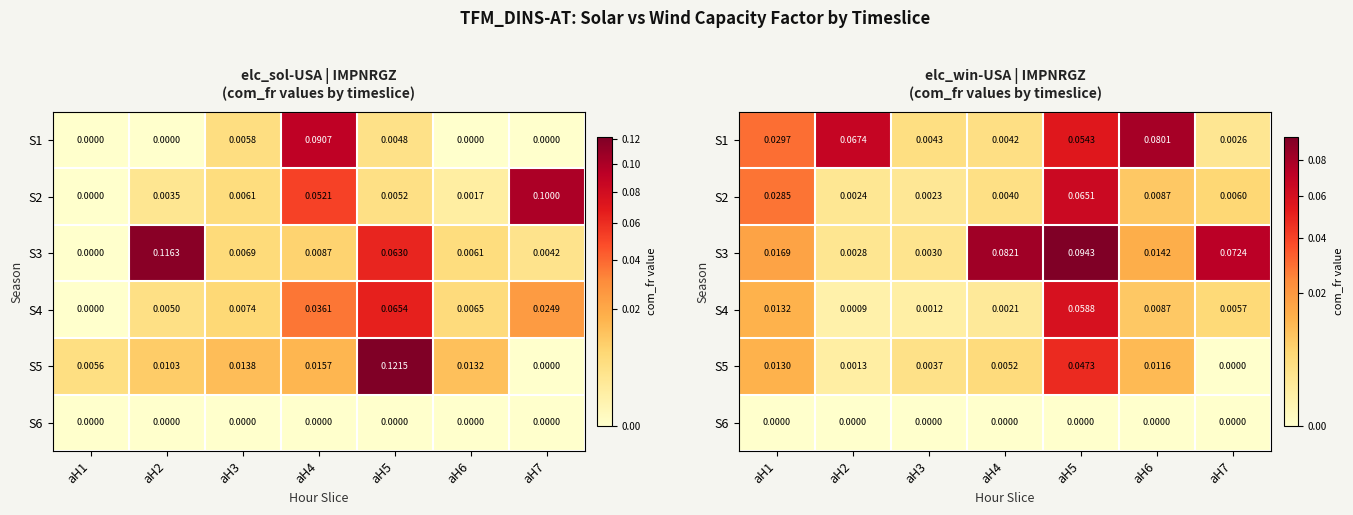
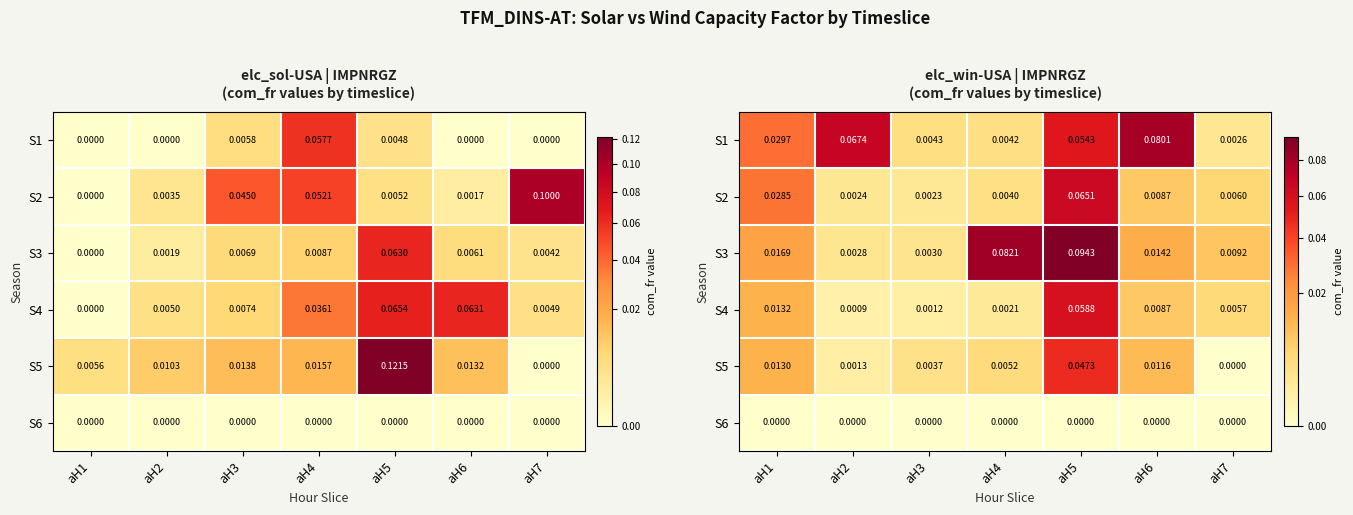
  {
    "elc_sol-USA | IMPNRGZ (com_fr values by timeslice)": {
      "S1": {
        "aH1": 0.0000,
        "aH2": 0.0000,
        "aH3": 0.0058,
-       "aH4": 0.0907,
+       "aH4": 0.0577,
        "aH5": 0.0048,
        "aH6": 0.0000,
        "aH7": 0.0000
      },
      "S2": {
        "aH1": 0.0000,
        "aH2": 0.0035,
-       "aH3": 0.0061,
+       "aH3": 0.0450,
        "aH4": 0.0521,
        "aH5": 0.0052,
        "aH6": 0.0017,
        "aH7": 0.1000
      },
      "S3": {
        "aH1": 0.0000,
-       "aH2": 0.1163,
+       "aH2": 0.0019,
        "aH3": 0.0069,
        "aH4": 0.0087,
        "aH5": 0.0630,
        "aH6": 0.0061,
        "aH7": 0.0042
      },
      "S4": {
        "aH1": 0.0000,
        "aH2": 0.0050,
        "aH3": 0.0074,
        "aH4": 0.0361,
        "aH5": 0.0654,
-       "aH6": 0.0065,
-       "aH7": 0.0249
+       "aH6": 0.0631,
+       "aH7": 0.0049
      },
      "S5": {
        "aH1": 0.0056,
        "aH2": 0.0103,
        "aH3": 0.0138,
        "aH4": 0.0157,
        "aH5": 0.1215,
        "aH6": 0.0132,
        "aH7": 0.0000
      },
      "S6": {
        "aH1": 0.0000,
        "aH2": 0.0000,
        "aH3": 0.0000,
        "aH4": 0.0000,
        "aH5": 0.0000,
        "aH6": 0.0000,
        "aH7": 0.0000
      }
    },
    "elc_win-USA | IMPNRGZ (com_fr values by timeslice)": {
      "S1": {
        "aH1": 0.0297,
        "aH2": 0.0674,
        "aH3": 0.0043,
        "aH4": 0.0042,
        "aH5": 0.0543,
        "aH6": 0.0801,
        "aH7": 0.0026
      },
      "S2": {
        "aH1": 0.0285,
        "aH2": 0.0024,
        "aH3": 0.0023,
        "aH4": 0.0040,
        "aH5": 0.0651,
        "aH6": 0.0087,
        "aH7": 0.0060
      },
      "S3": {
        "aH1": 0.0169,
        "aH2": 0.0028,
        "aH3": 0.0030,
        "aH4": 0.0821,
        "aH5": 0.0943,
        "aH6": 0.0142,
-       "aH7": 0.0724
+       "aH7": 0.0092
      },
      "S4": {
        "aH1": 0.0132,
        "aH2": 0.0009,
        "aH3": 0.0012,
        "aH4": 0.0021,
        "aH5": 0.0588,
        "aH6": 0.0087,
        "aH7": 0.0057
      },
      "S5": {
        "aH1": 0.0130,
        "aH2": 0.0013,
        "aH3": 0.0037,
        "aH4": 0.0052,
        "aH5": 0.0473,
        "aH6": 0.0116,
        "aH7": 0.0000
      },
      "S6": {
        "aH1": 0.0000,
        "aH2": 0.0000,
        "aH3": 0.0000,
        "aH4": 0.0000,
        "aH5": 0.0000,
        "aH6": 0.0000,
        "aH7": 0.0000
      }
    }
  }
